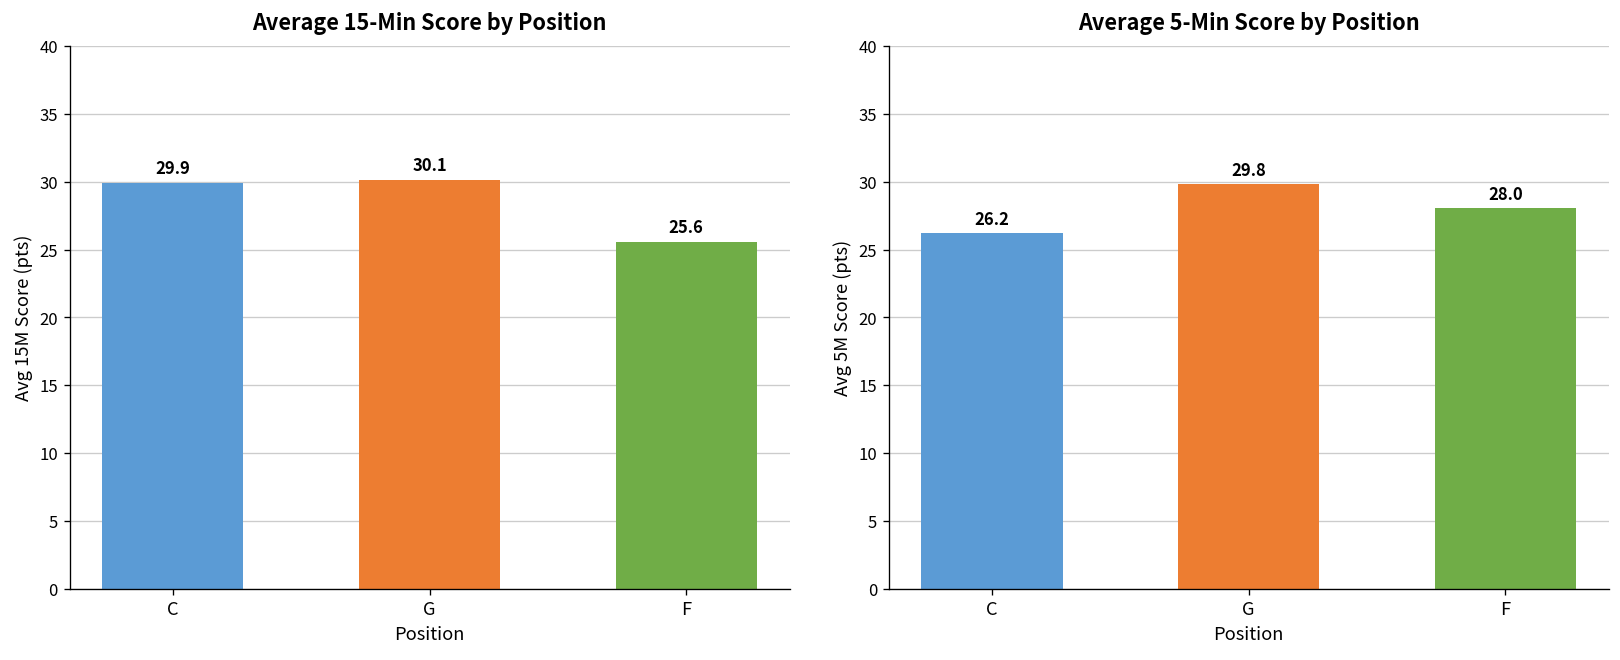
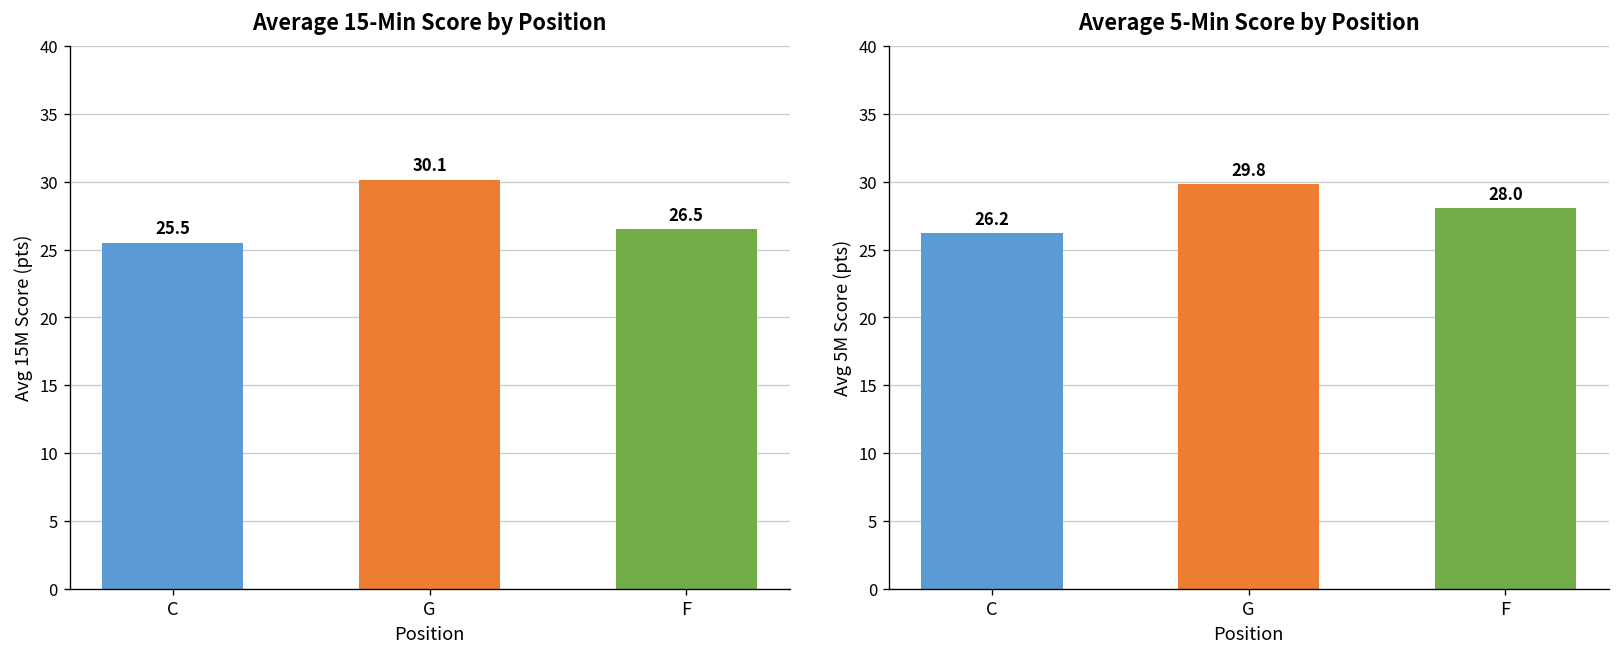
  {
    "Average 15-Min Score by Position": {
-     "C": 29.9,
+     "C": 25.5,
      "G": 30.1,
-     "F": 25.6
+     "F": 26.5
    },
    "Average 5-Min Score by Position": {
      "C": 26.2,
      "G": 29.8,
      "F": 28.0
    }
  }
